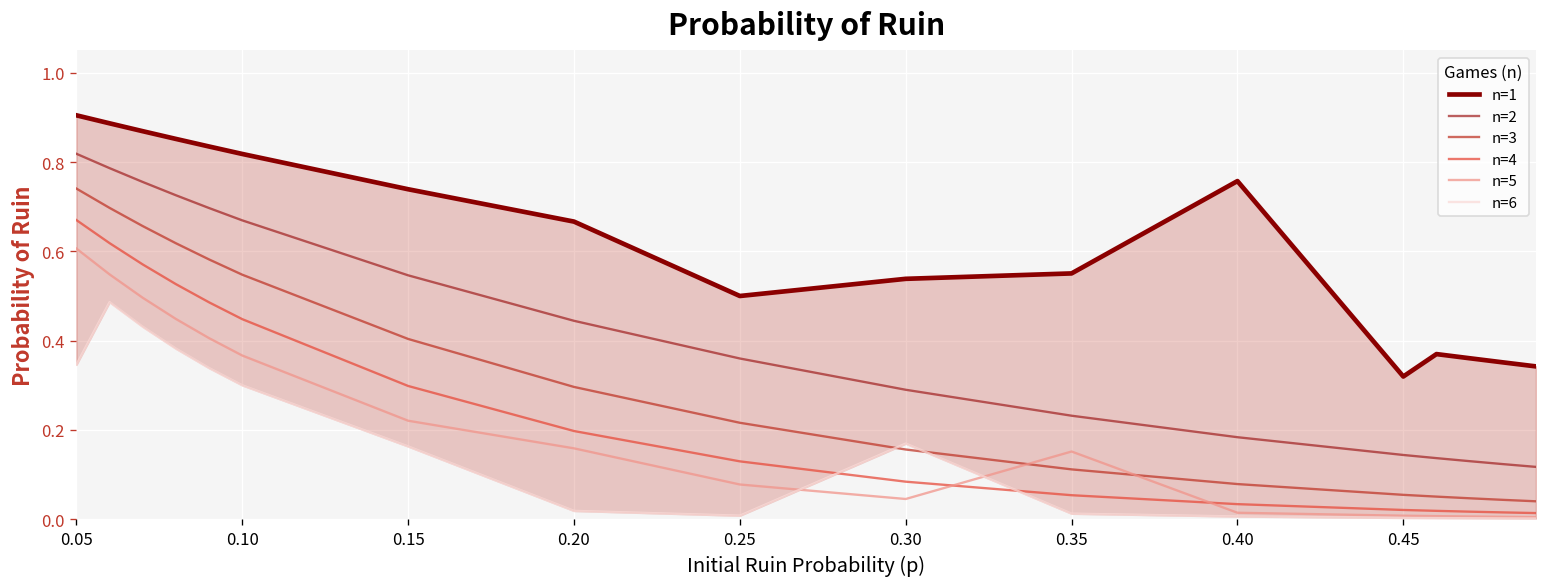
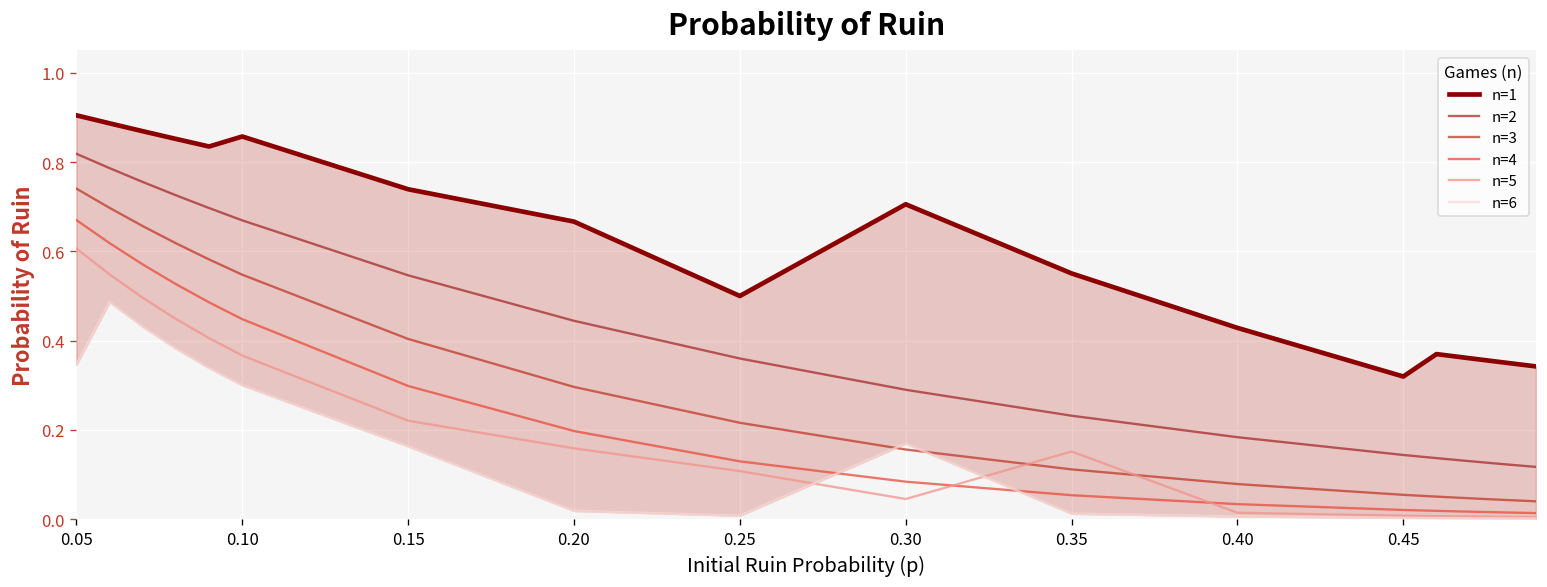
  {
    "n=1": {
      "0.05": 0.90,
-     "0.10": 0.82,
+     "0.10": 0.86,
      "0.15": 0.74,
      "0.20": 0.67,
      "0.25": 0.50,
-     "0.30": 0.54,
+     "0.30": 0.71,
      "0.35": 0.55,
-     "0.40": 0.76,
+     "0.40": 0.43,
      "0.45": 0.32
    },
    "n=5": {
      "0.05": 0.61,
      "0.10": 0.37,
      "0.15": 0.22,
      "0.20": 0.16,
-     "0.25": 0.08,
+     "0.25": 0.11,
      "0.30": 0.05,
      "0.35": 0.15,
      "0.40": 0.01
    },
    "n=6": {
      "0.05": 0.35,
      "0.10": 0.30,
      "0.15": 0.16,
      "0.20": 0.02,
      "0.25": 0.01,
      "0.30": 0.17,
      "0.35": 0.01,
      "0.40": 0.01
    }
  }
